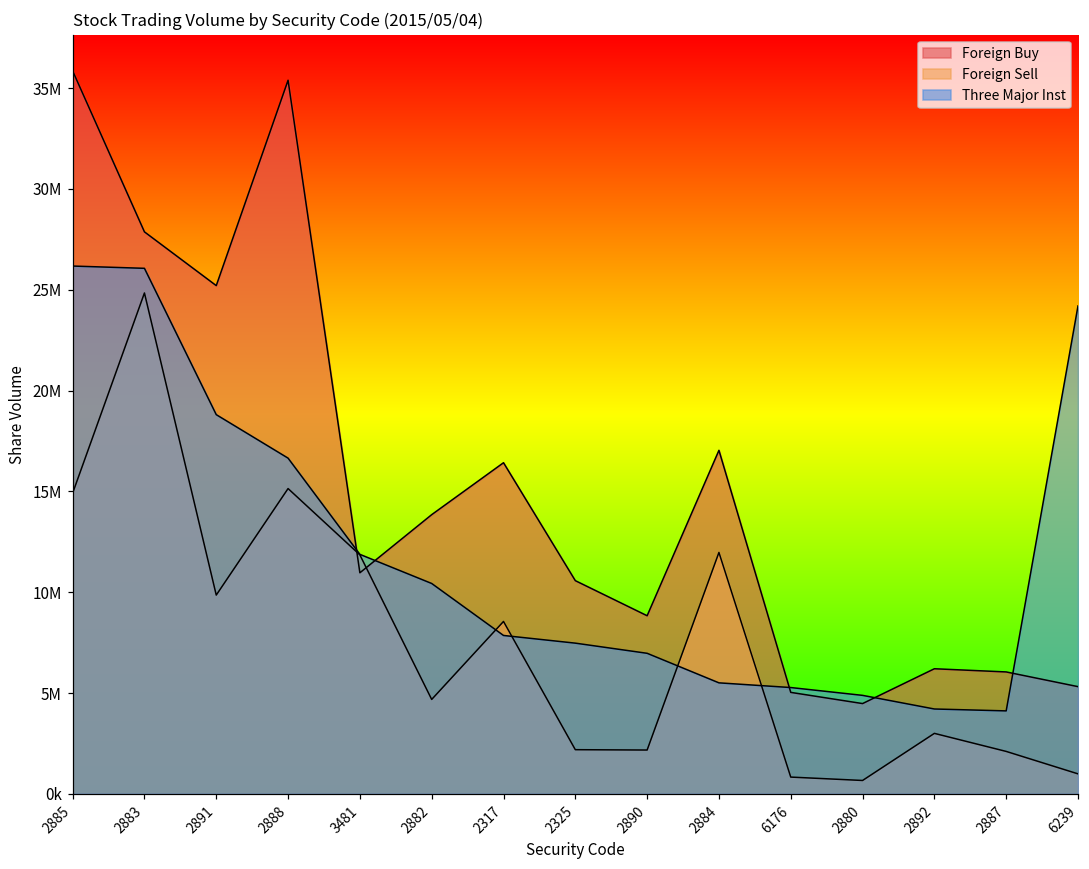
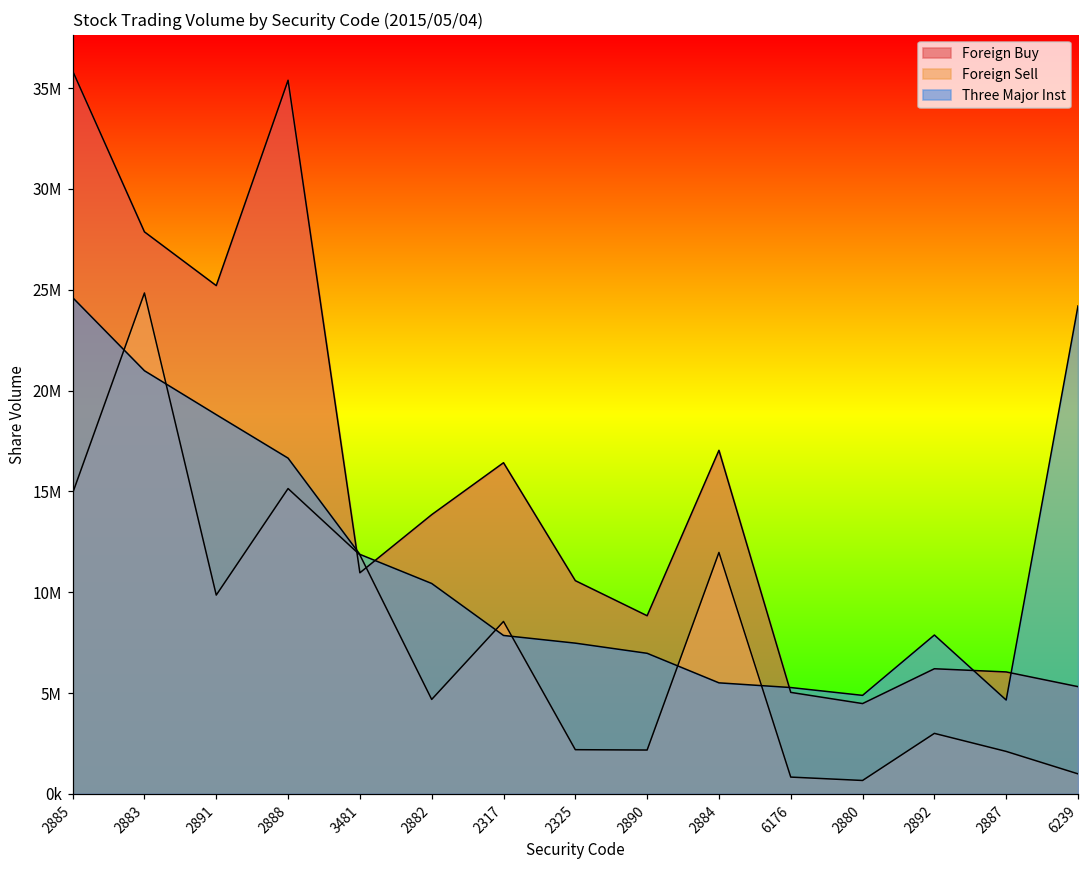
  {
    "Foreign Buy": {
      "2885": 35900000,
      "2883": 27900000,
      "2891": 25200000,
      "2888": 35400000,
      "3481": 11000000,
      "2882": 13800000,
      "2317": 16400000,
      "2325": 10600000,
      "2890": 8800000,
      "2884": 17000000,
      "6176": 5000000,
      "2880": 4500000,
      "2892": 6200000,
      "2887": 6000000,
      "6239": 5300000
    },
    "Foreign Sell": {
      "2885": 14900000,
      "2883": 24800000,
      "2891": 9900000,
      "2888": 15100000,
      "2882": 4700000,
      "2317": 8600000,
      "2325": 2200000,
      "2890": 2200000,
      "2884": 12000000,
      "6176": 800000,
      "2880": 700000,
      "2892": 3000000,
      "2887": 2100000,
      "6239": 1000000
    },
    "Three Major Inst": {
-     "2885": 26200000,
-     "2883": 26100000,
+     "2885": 24600000,
+     "2883": 21000000,
      "2891": 18800000,
      "2888": 16700000,
      "2882": 10400000,
      "2317": 7900000,
      "2325": 7500000,
      "2890": 7000000,
      "2884": 5500000,
      "6176": 5300000,
      "2880": 4900000,
-     "2892": 4200000,
-     "2887": 4100000,
+     "2892": 7900000,
+     "2887": 4700000,
      "6239": 24200000
    }
  }
